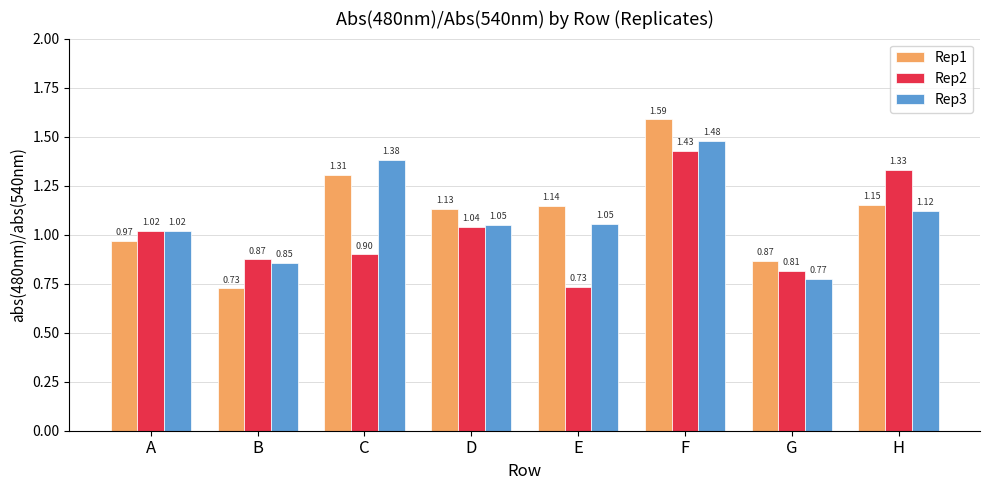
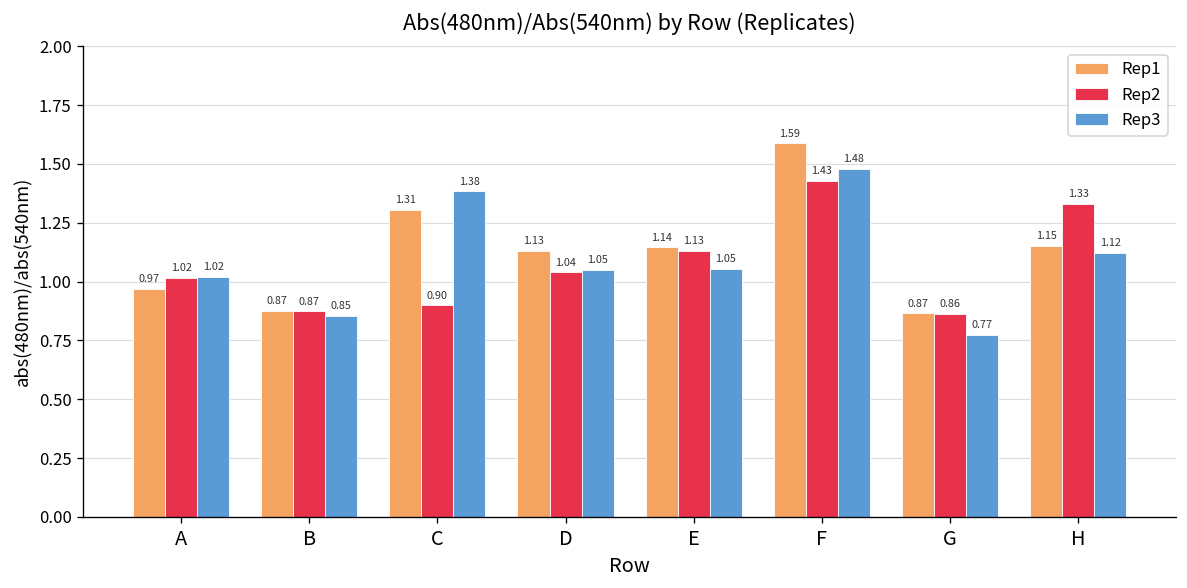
  {
    "Rep1": {
      "A": 0.97,
-     "B": 0.73,
+     "B": 0.87,
      "C": 1.31,
      "D": 1.13,
      "E": 1.14,
      "F": 1.59,
      "G": 0.87,
      "H": 1.15
    },
    "Rep2": {
      "A": 1.02,
      "B": 0.87,
      "C": 0.90,
      "D": 1.04,
-     "E": 0.73,
+     "E": 1.13,
      "F": 1.43,
-     "G": 0.81,
+     "G": 0.86,
      "H": 1.33
    },
    "Rep3": {
      "A": 1.02,
      "B": 0.85,
      "C": 1.38,
      "D": 1.05,
      "E": 1.05,
      "F": 1.48,
      "G": 0.77,
      "H": 1.12
    }
  }
